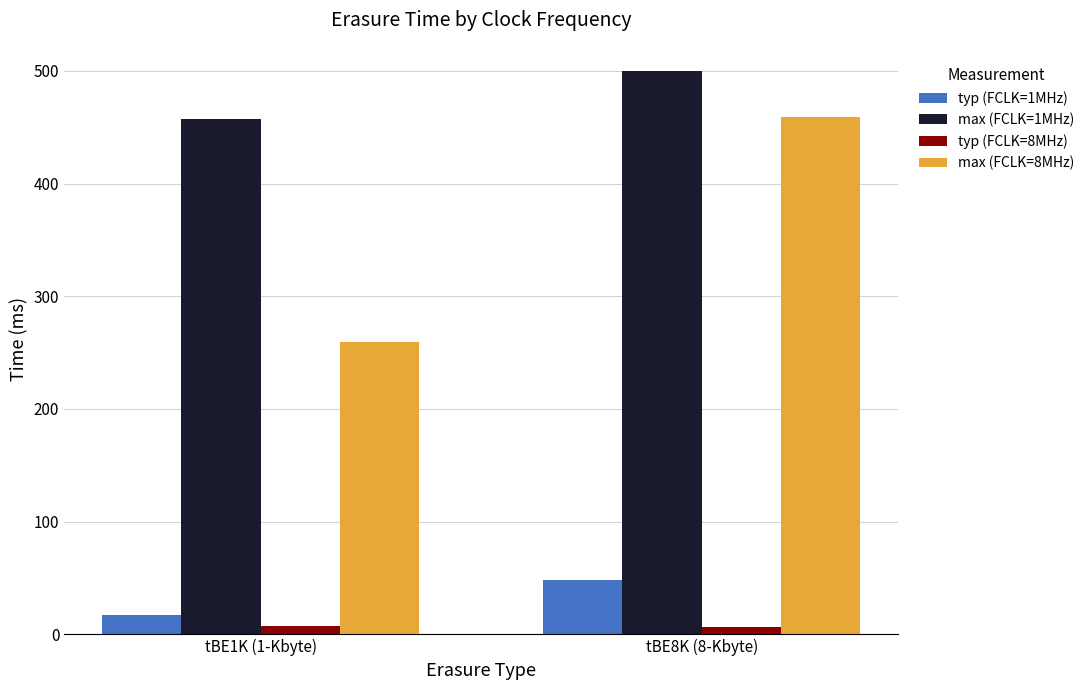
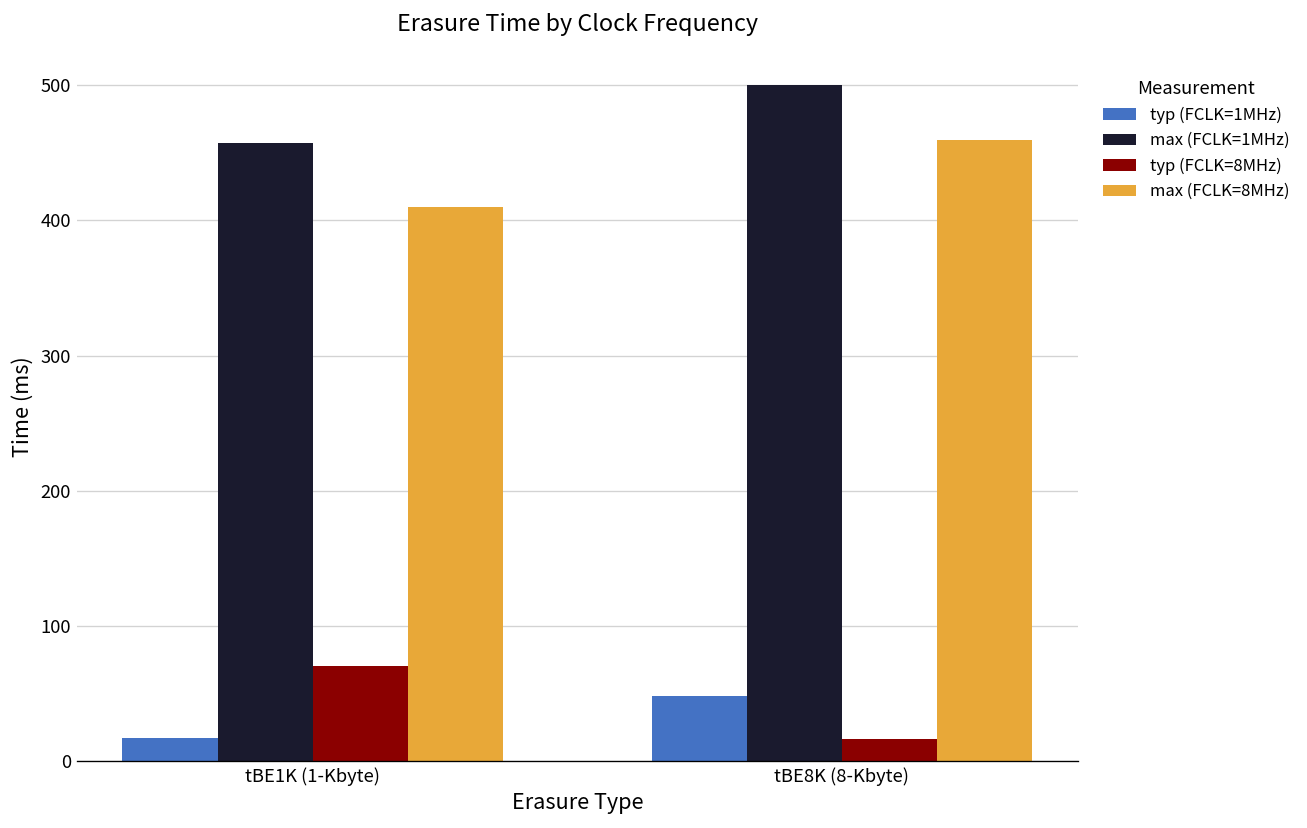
  {
    "typ (FCLK=1MHz)": {
      "tBE1K (1-Kbyte)": 18,
      "tBE8K (8-Kbyte)": 48
    },
    "max (FCLK=1MHz)": {
      "tBE1K (1-Kbyte)": 457,
      "tBE8K (8-Kbyte)": 500
    },
    "typ (FCLK=8MHz)": {
-     "tBE1K (1-Kbyte)": 8,
-     "tBE8K (8-Kbyte)": 7
+     "tBE1K (1-Kbyte)": 70,
+     "tBE8K (8-Kbyte)": 17
    },
    "max (FCLK=8MHz)": {
-     "tBE1K (1-Kbyte)": 259,
+     "tBE1K (1-Kbyte)": 410,
      "tBE8K (8-Kbyte)": 459
    }
  }
